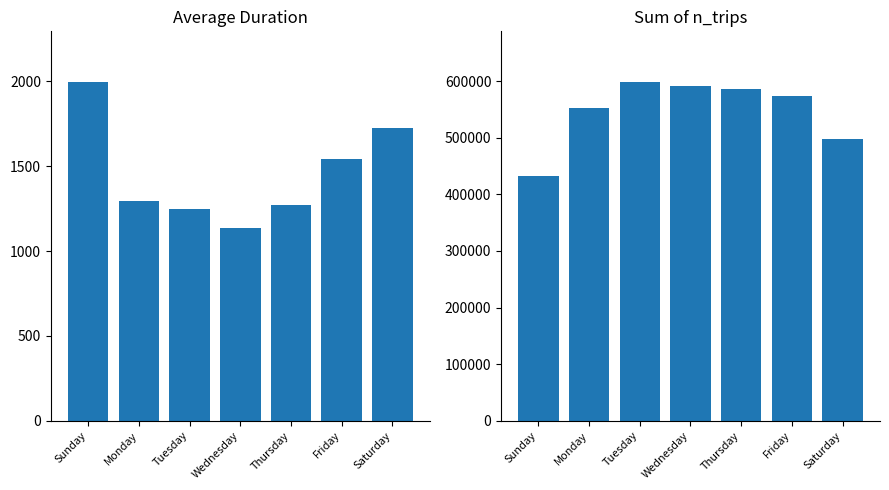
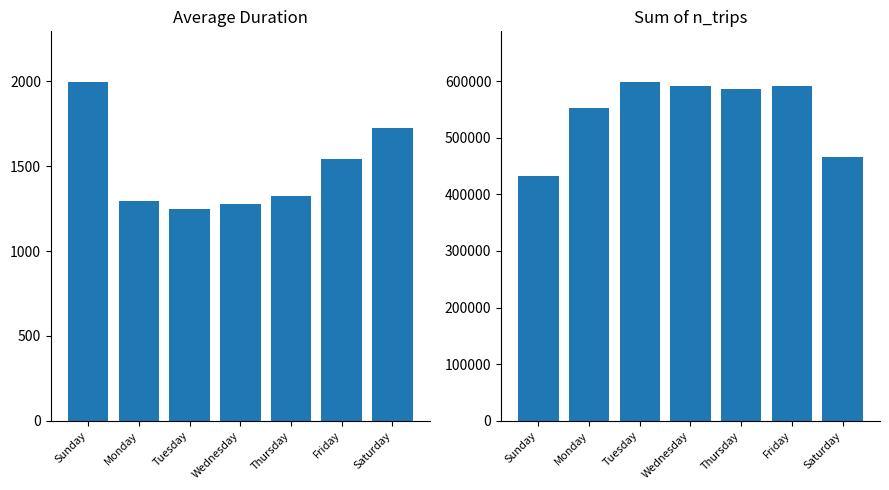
  {
    "Average Duration": {
      "Sunday": 2000,
      "Monday": 1300,
      "Tuesday": 1250,
-     "Wednesday": 1140,
-     "Thursday": 1270,
+     "Wednesday": 1280,
+     "Thursday": 1330,
      "Friday": 1540,
      "Saturday": 1720
    },
    "Sum of n_trips": {
      "Sunday": 430000,
      "Monday": 550000,
      "Tuesday": 600000,
      "Wednesday": 590000,
      "Thursday": 590000,
-     "Friday": 570000,
-     "Saturday": 500000
+     "Friday": 590000,
+     "Saturday": 470000
    }
  }
